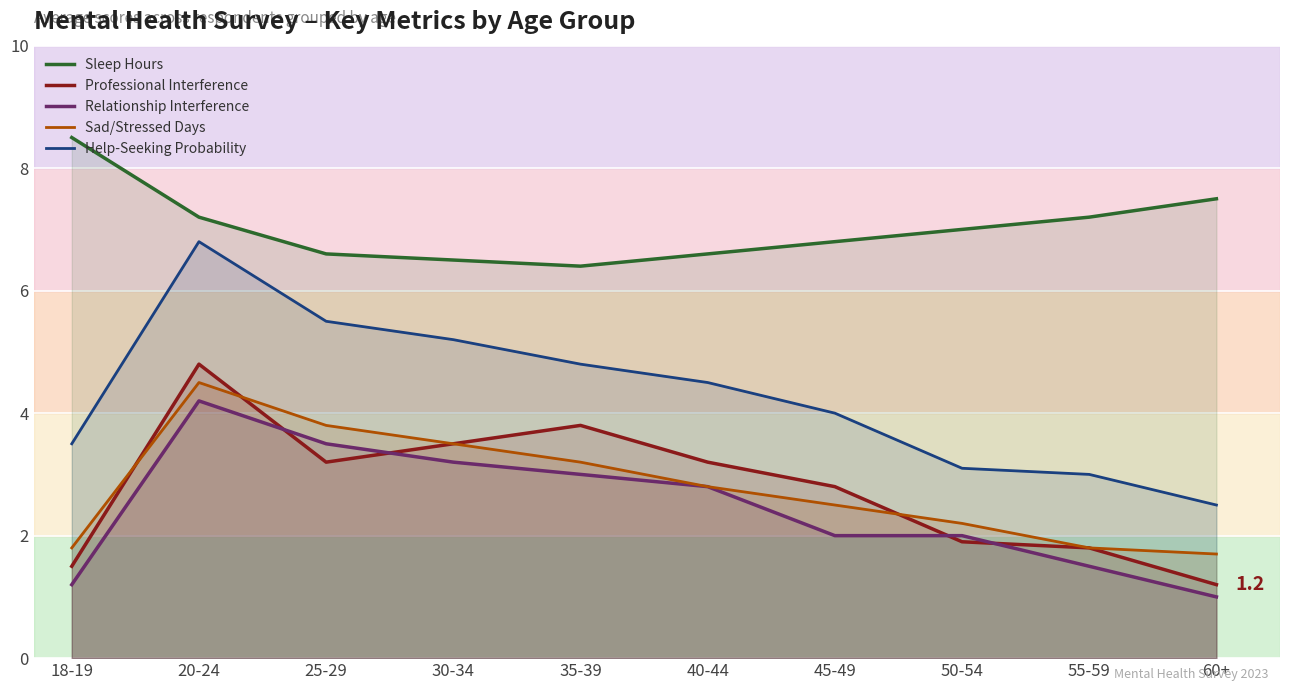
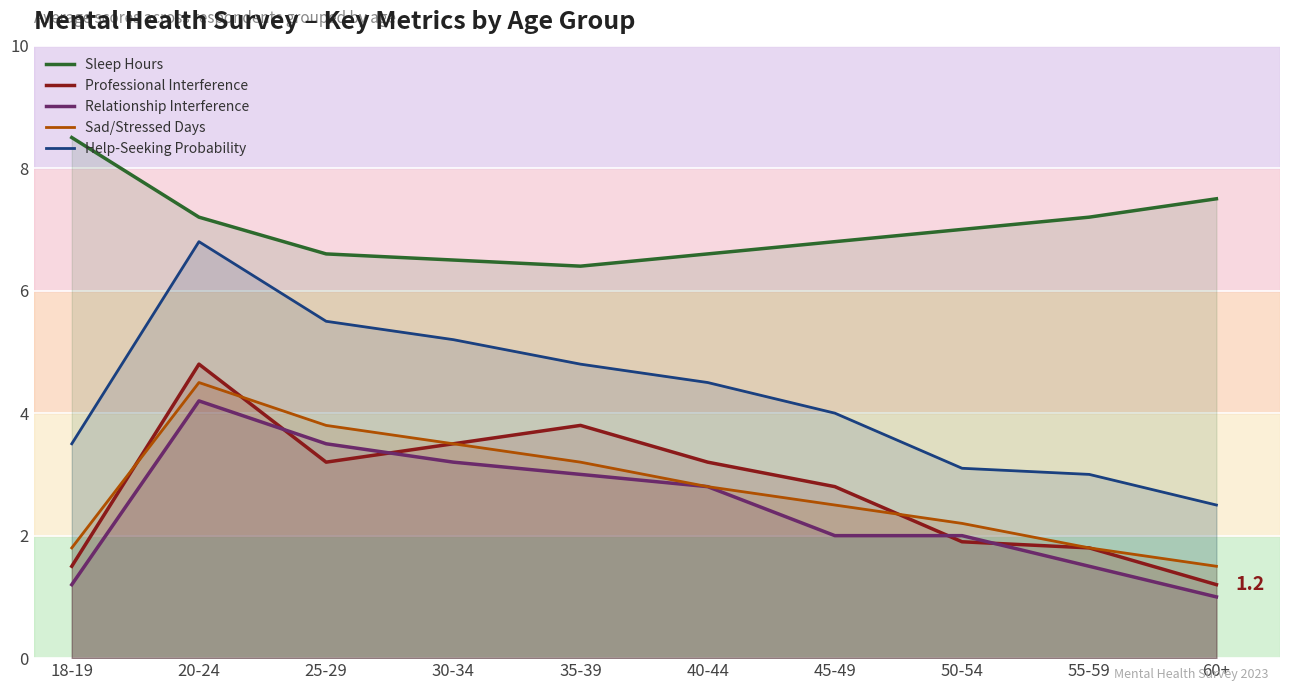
  {
    "Sleep Hours": {
      "18-19": 8.5,
      "20-24": 7.2,
      "25-29": 6.6,
      "30-34": 6.5,
      "35-39": 6.4,
      "40-44": 6.6,
      "45-49": 6.8,
      "50-54": 7.0,
      "55-59": 7.2,
      "60+": 7.5
    },
    "Professional Interference": {
      "60+": 1.2
    },
    "Relationship Interference": {
      "18-19": 1.2,
      "20-24": 4.2,
      "25-29": 3.5,
      "30-34": 3.2,
      "35-39": 3.0,
      "45-49": 2.0,
      "50-54": 2.0,
      "55-59": 1.5
    },
    "Sad/Stressed Days": {
      "18-19": 1.8,
      "20-24": 4.5,
      "25-29": 3.8,
      "35-39": 3.2,
      "45-49": 2.5,
      "50-54": 2.2,
-     "60+": 1.7
+     "60+": 1.5
    },
    "Help-Seeking Probability": {
      "18-19": 3.5,
      "20-24": 6.8,
      "25-29": 5.5,
      "30-34": 5.2,
      "35-39": 4.8,
      "40-44": 4.5,
      "45-49": 4.0,
      "50-54": 3.1,
      "55-59": 3.0,
      "60+": 2.5
    }
  }
